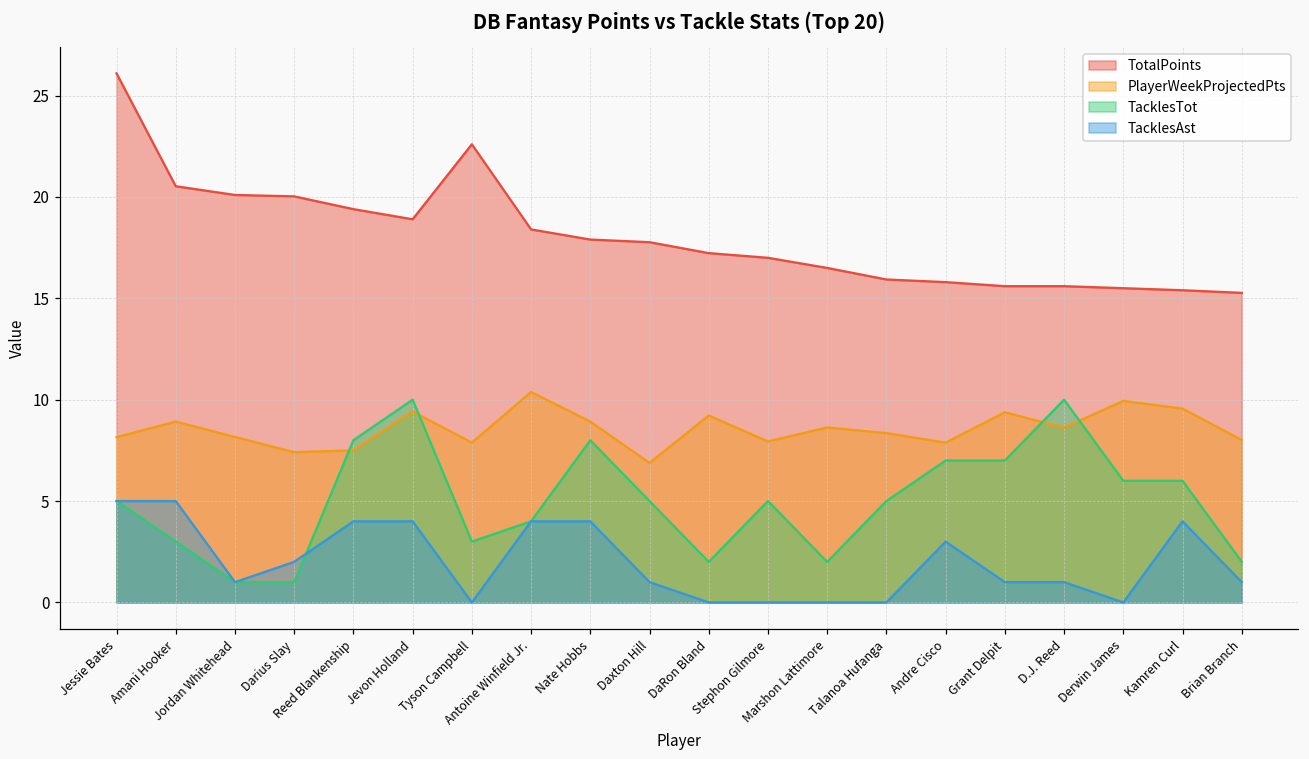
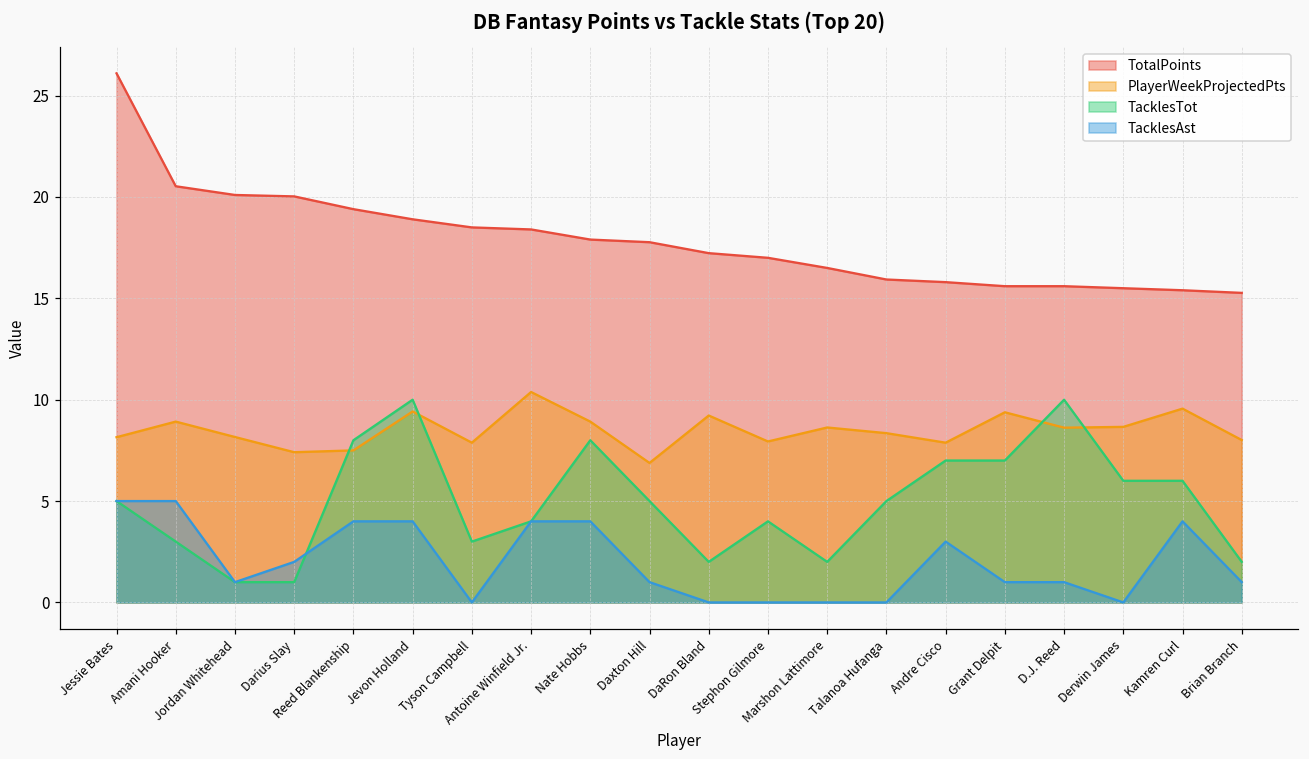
  {
    "TotalPoints": {
      "Jessie Bates": 26.1,
      "Amani Hooker": 20.5,
      "Jordan Whitehead": 20.1,
      "Darius Slay": 20.0,
      "Reed Blankenship": 19.4,
      "Jevon Holland": 18.9,
-     "Tyson Campbell": 22.6,
+     "Tyson Campbell": 18.5,
      "Antoine Winfield Jr.": 18.4,
      "Nate Hobbs": 17.9,
      "Daxton Hill": 17.8,
      "DaRon Bland": 17.2,
      "Stephon Gilmore": 17.0,
      "Marshon Lattimore": 16.5,
      "Talanoa Hufanga": 15.9,
      "Andre Cisco": 15.8,
      "Grant Delpit": 15.6,
      "D.J. Reed": 15.6,
      "Derwin James": 15.5,
      "Kamren Curl": 15.4,
      "Brian Branch": 15.3
    },
    "PlayerWeekProjectedPts": {
      "Jessie Bates": 8.2,
      "Amani Hooker": 8.9,
      "Jordan Whitehead": 8.2,
      "Darius Slay": 7.4,
      "Reed Blankenship": 7.5,
      "Jevon Holland": 9.4,
      "Tyson Campbell": 7.9,
      "Antoine Winfield Jr.": 10.4,
      "Nate Hobbs": 8.9,
      "Daxton Hill": 6.9,
      "DaRon Bland": 9.2,
      "Stephon Gilmore": 7.9,
      "Marshon Lattimore": 8.6,
      "Talanoa Hufanga": 8.4,
      "Andre Cisco": 7.9,
      "Grant Delpit": 9.4,
      "D.J. Reed": 8.6,
-     "Derwin James": 9.9,
+     "Derwin James": 8.7,
      "Kamren Curl": 9.6,
      "Brian Branch": 8.0
    },
    "TacklesTot": {
      "Amani Hooker": 3,
      "Darius Slay": 1,
      "Reed Blankenship": 8,
      "Jevon Holland": 10,
      "Tyson Campbell": 3,
      "Nate Hobbs": 8,
      "Daxton Hill": 5,
      "DaRon Bland": 2,
-     "Stephon Gilmore": 5,
+     "Stephon Gilmore": 4,
      "Marshon Lattimore": 2,
      "Talanoa Hufanga": 5,
      "Andre Cisco": 7,
      "Grant Delpit": 7,
      "D.J. Reed": 10,
      "Derwin James": 6,
      "Kamren Curl": 6,
      "Brian Branch": 2
    },
    "TacklesAst": {
      "Amani Hooker": 5.0,
      "Darius Slay": 2.0,
      "Reed Blankenship": 4.0,
      "Jevon Holland": 4.0,
      "Tyson Campbell": 0.0,
      "Nate Hobbs": 4.0,
      "Daxton Hill": 1.0,
      "DaRon Bland": 0.0,
      "Stephon Gilmore": 0.0,
      "Marshon Lattimore": 0.0,
      "Talanoa Hufanga": 0.0,
      "Andre Cisco": 3.0,
      "Grant Delpit": 1.0,
      "D.J. Reed": 1.0,
      "Derwin James": 0.0,
      "Kamren Curl": 4.0,
      "Brian Branch": 1.0
    }
  }
